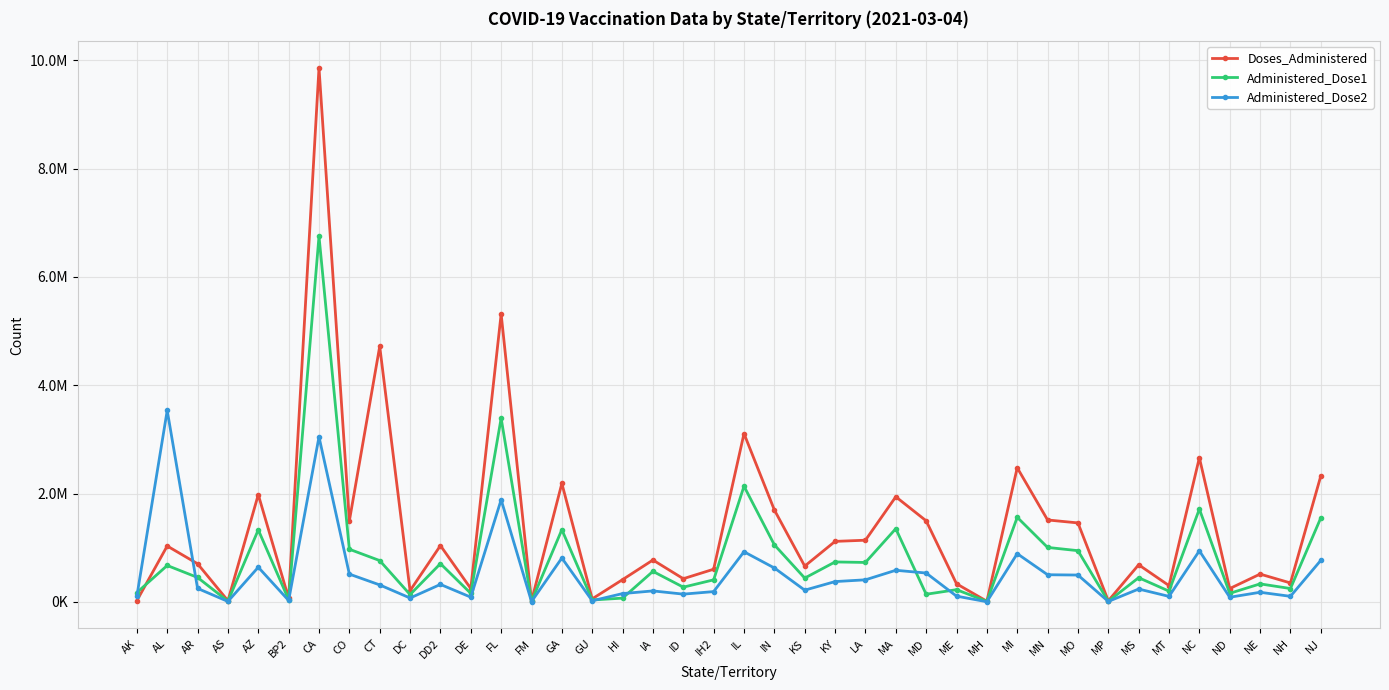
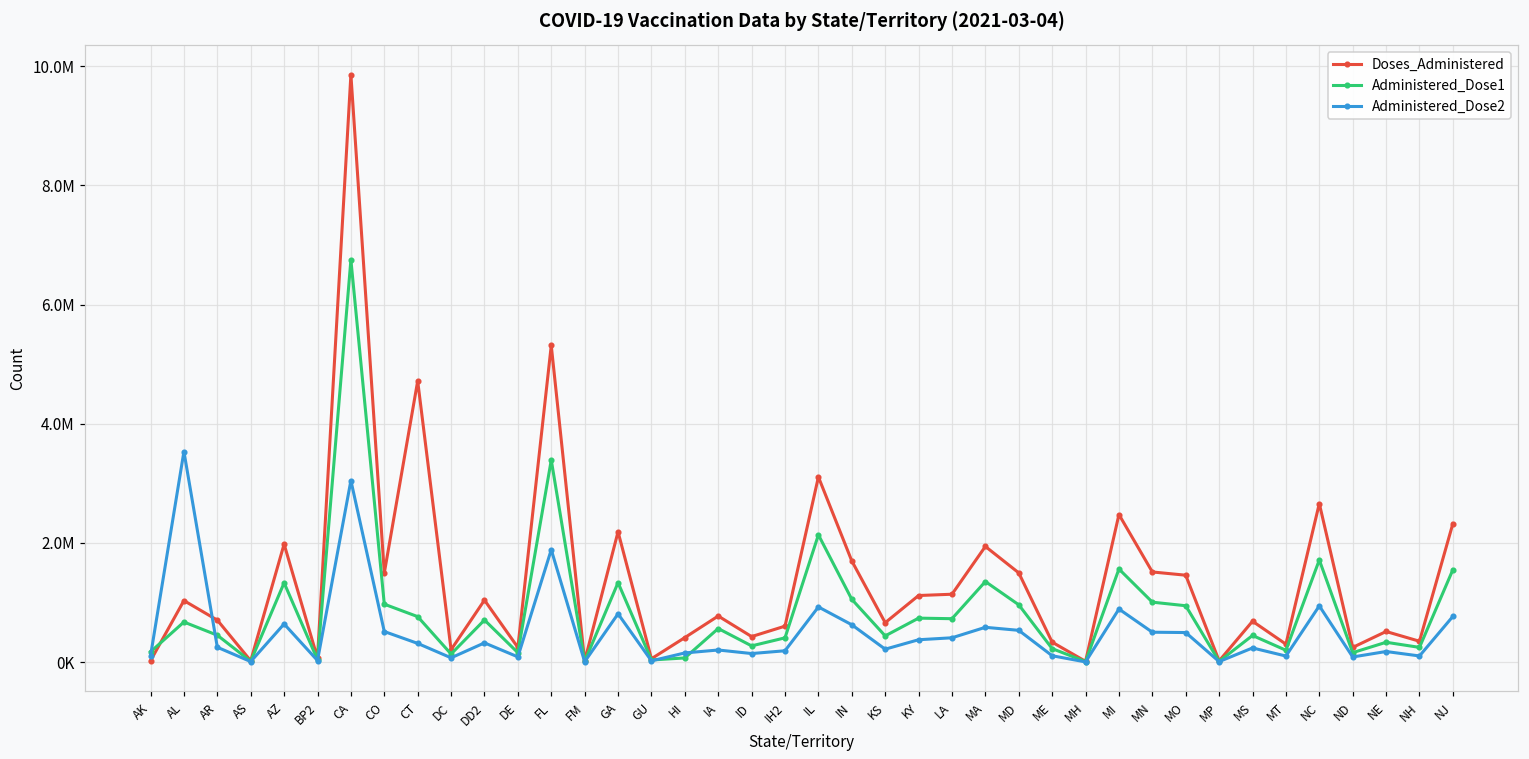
  {
    "Doses_Administered": {
      "AK": 0,
      "AL": 1000000,
      "AR": 700000,
      "AZ": 2000000,
      "CA": 9900000,
      "CO": 1500000,
      "CT": 4700000,
      "DC": 200000,
      "DD2": 1000000,
      "DE": 200000,
      "FL": 5300000,
      "GA": 2200000,
      "HI": 400000,
      "IA": 800000,
      "ID": 400000,
      "IH2": 600000,
      "IL": 3100000,
      "IN": 1700000,
      "KS": 700000,
      "KY": 1100000,
      "LA": 1100000,
      "MA": 1900000,
      "MD": 1500000,
      "ME": 300000,
      "MI": 2500000,
      "MN": 1500000,
      "MO": 1500000,
      "MS": 700000,
      "MT": 300000,
      "NC": 2700000,
      "ND": 200000,
      "NE": 500000,
      "NH": 300000,
      "NJ": 2300000
    },
    "Administered_Dose1": {
      "AK": 200000,
      "AL": 700000,
      "AR": 500000,
      "AZ": 1300000,
      "CA": 6800000,
      "CO": 1000000,
      "CT": 800000,
      "DC": 100000,
      "DD2": 700000,
      "DE": 200000,
      "FL": 3400000,
      "GA": 1300000,
      "HI": 100000,
      "IA": 600000,
      "ID": 300000,
      "IH2": 400000,
      "IL": 2100000,
      "IN": 1100000,
      "KS": 400000,
      "KY": 700000,
      "LA": 700000,
      "MA": 1400000,
-     "MD": 100000,
+     "MD": 1000000,
      "ME": 200000,
      "MI": 1600000,
      "MN": 1000000,
      "MO": 900000,
      "MS": 400000,
      "MT": 200000,
      "NC": 1700000,
      "ND": 200000,
      "NE": 300000,
      "NH": 200000,
      "NJ": 1600000
    },
    "Administered_Dose2": {
      "AK": 100000,
      "AL": 3500000,
      "AR": 200000,
      "AZ": 600000,
      "CA": 3000000,
      "CO": 500000,
      "CT": 300000,
      "DC": 100000,
      "DD2": 300000,
      "DE": 100000,
      "FL": 1900000,
      "GA": 800000,
      "HI": 200000,
      "IA": 200000,
      "ID": 100000,
      "IH2": 200000,
      "IL": 900000,
      "IN": 600000,
      "KS": 200000,
      "KY": 400000,
      "LA": 400000,
      "MA": 600000,
      "MD": 500000,
      "ME": 100000,
      "MI": 900000,
      "MN": 500000,
      "MO": 500000,
      "MS": 200000,
      "MT": 100000,
      "NC": 900000,
      "ND": 100000,
      "NE": 200000,
      "NH": 100000,
      "NJ": 800000
    }
  }
